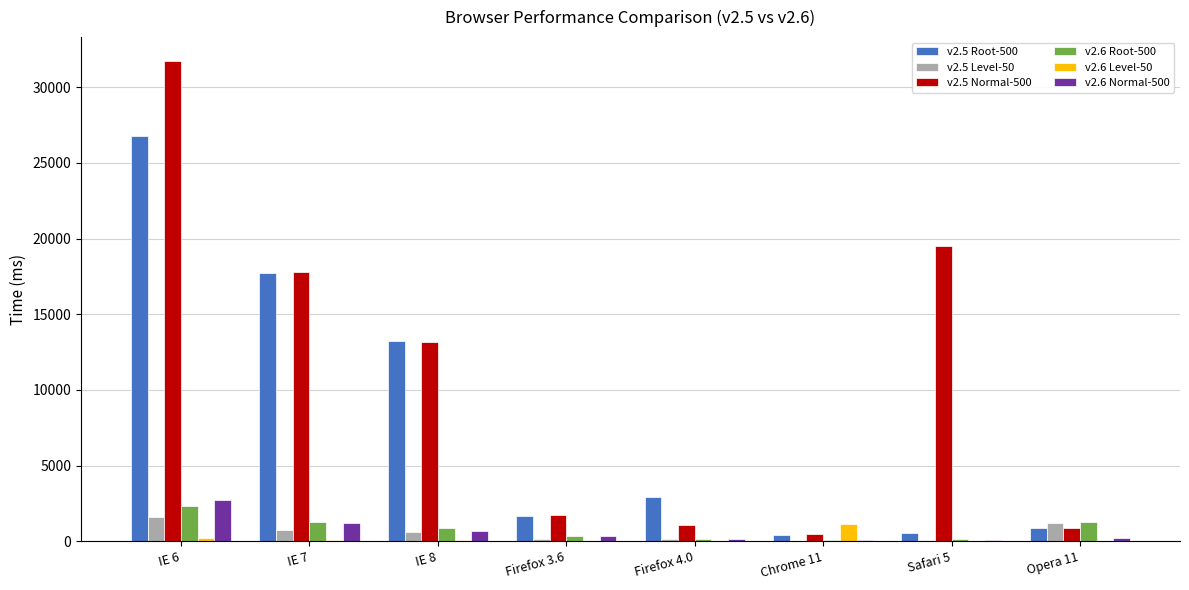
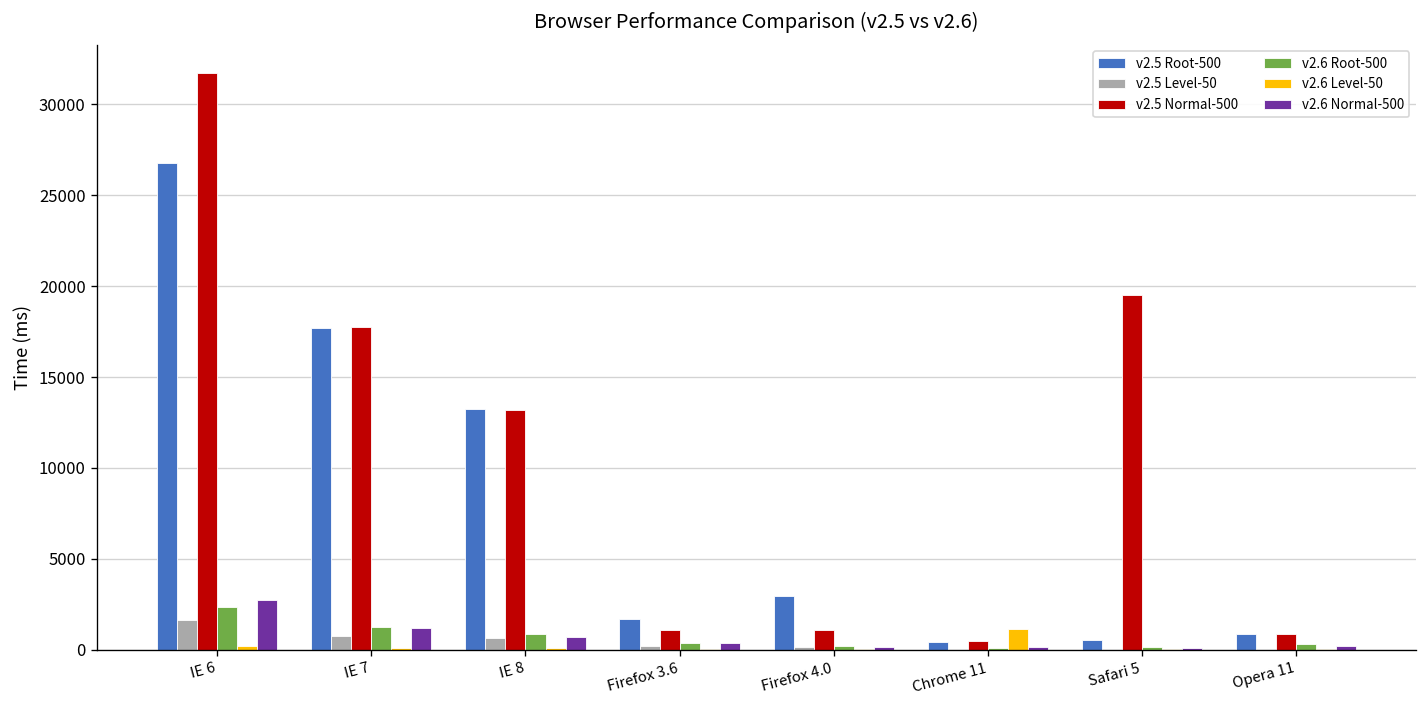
  {
    "v2.5 Root-500": {
      "IE 6": 26800,
      "IE 7": 17700,
      "IE 8": 13200,
      "Firefox 3.6": 1700,
      "Firefox 4.0": 2900,
      "Chrome 11": 500,
      "Safari 5": 500,
      "Opera 11": 900
    },
    "v2.5 Level-50": {
      "IE 6": 1600,
      "IE 7": 800,
      "IE 8": 600,
      "Firefox 3.6": 200,
-     "Opera 11": 1200
+     "Opera 11": 100
    },
    "v2.5 Normal-500": {
      "IE 6": 31700,
      "IE 7": 17800,
      "IE 8": 13200,
-     "Firefox 3.6": 1800,
+     "Firefox 3.6": 1100,
      "Firefox 4.0": 1100,
      "Chrome 11": 500,
      "Safari 5": 19500,
      "Opera 11": 900
    },
    "v2.6 Root-500": {
      "IE 6": 2300,
      "IE 7": 1300,
      "IE 8": 900,
      "Firefox 3.6": 400,
      "Firefox 4.0": 200,
-     "Opera 11": 1300
+     "Opera 11": 300
    },
    "v2.6 Level-50": {
      "IE 6": 200,
      "Chrome 11": 1100
    },
    "v2.6 Normal-500": {
      "IE 6": 2700,
      "IE 7": 1200,
      "IE 8": 700,
      "Firefox 3.6": 400,
      "Opera 11": 200
    }
  }
